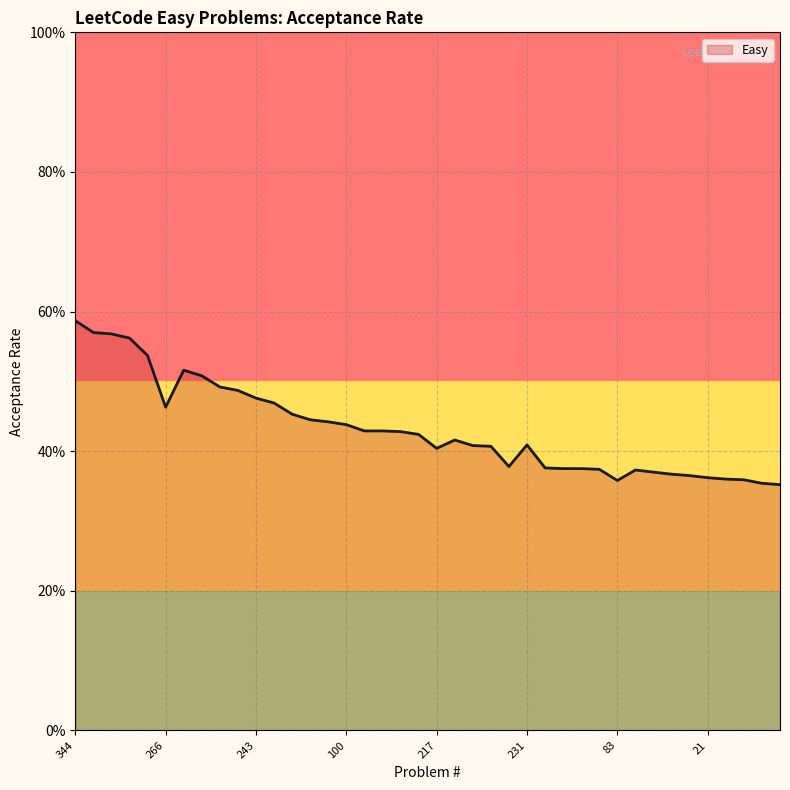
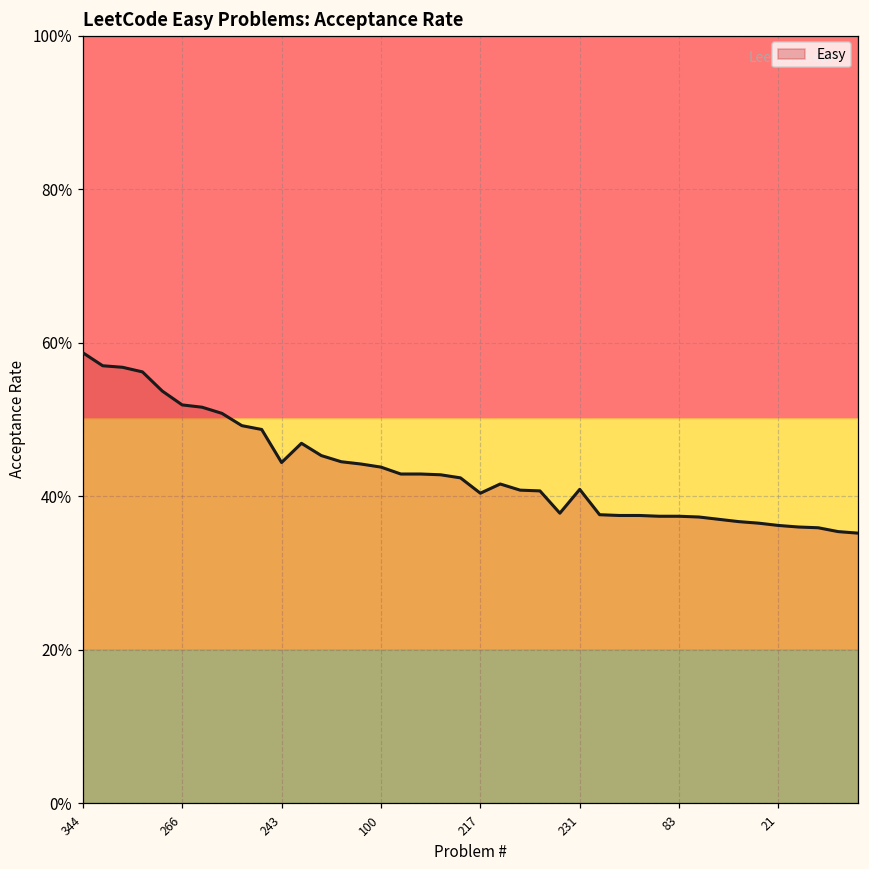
  {
    "344": "59%",
-   "266": "46%",
-   "243": "48%",
+   "266": "52%",
+   "243": "44%",
    "100": "44%",
    "217": "40%",
    "231": "41%",
-   "83": "36%",
+   "83": "37%",
    "21": "36%"
  }
